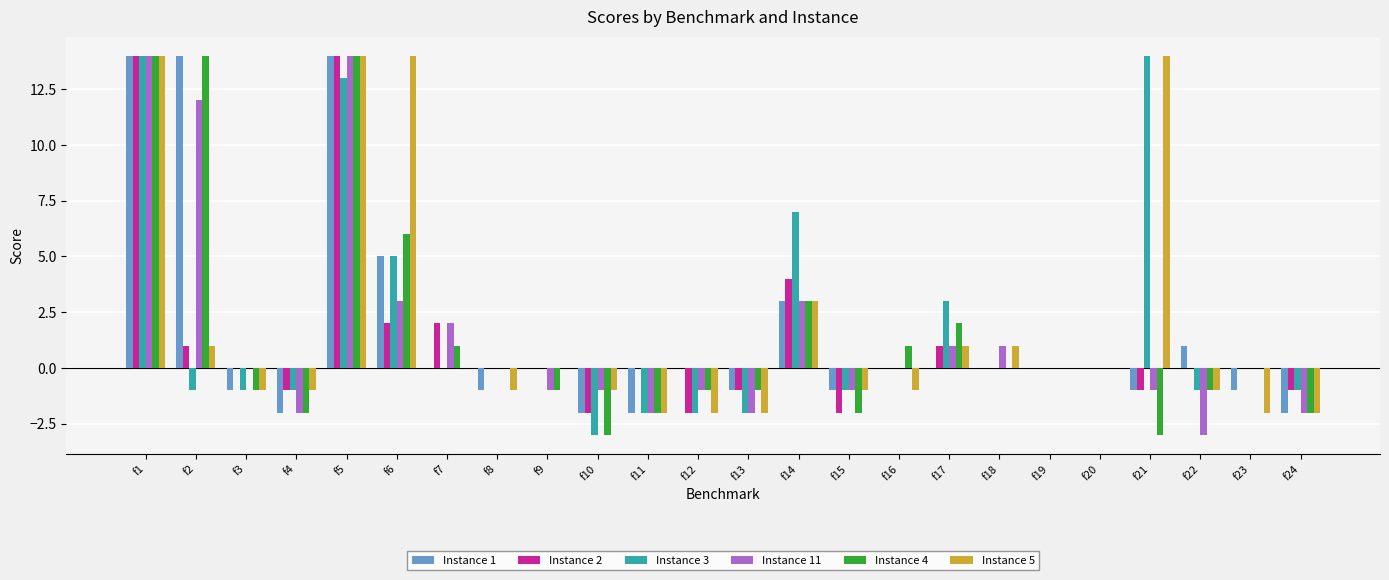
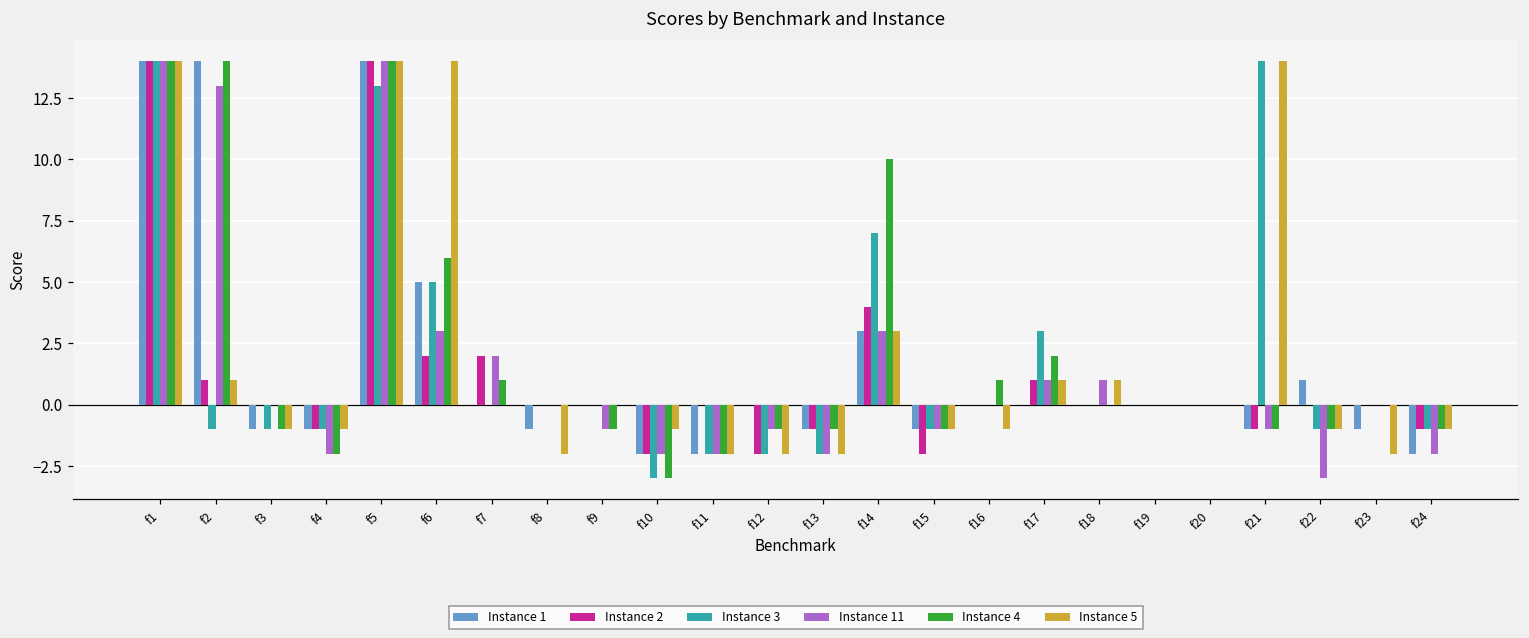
  {
    "Instance 1": {
      "f1": 14,
      "f2": 14,
      "f3": -1,
-     "f4": -2,
+     "f4": -1,
      "f5": 14,
      "f6": 5,
      "f7": 0,
      "f8": -1,
      "f9": 0,
      "f10": -2,
      "f11": -2,
      "f12": 0,
      "f13": -1,
      "f14": 3,
      "f15": -1,
      "f16": 0,
      "f17": 0,
      "f18": 0,
      "f19": 0,
      "f20": 0,
      "f21": -1,
      "f22": 1,
      "f23": -1,
      "f24": -2
    },
    "Instance 2": {
      "f1": 14,
      "f2": 1,
      "f3": 0,
      "f4": -1,
      "f5": 14,
      "f6": 2,
      "f7": 2,
      "f8": 0,
      "f9": 0,
      "f10": -2,
      "f11": 0,
      "f12": -2,
      "f13": -1,
      "f14": 4,
      "f15": -2,
      "f16": 0,
      "f17": 1,
      "f18": 0,
      "f19": 0,
      "f20": 0,
      "f21": -1,
      "f22": 0,
      "f23": 0,
      "f24": -1
    },
    "Instance 3": {
      "f1": 14,
      "f2": -1,
      "f3": -1,
      "f4": -1,
      "f5": 13,
      "f6": 5,
      "f7": 0,
      "f8": 0,
      "f9": 0,
      "f10": -3,
      "f11": -2,
      "f12": -2,
      "f13": -2,
      "f14": 7,
      "f15": -1,
      "f16": 0,
      "f17": 3,
      "f18": 0,
      "f19": 0,
      "f20": 0,
      "f21": 14,
      "f22": -1,
      "f23": 0,
      "f24": -1
    },
    "Instance 11": {
      "f1": 14,
-     "f2": 12,
+     "f2": 13,
      "f3": 0,
      "f4": -2,
      "f5": 14,
      "f6": 3,
      "f7": 2,
      "f8": 0,
      "f9": -1,
-     "f10": -1,
+     "f10": -2,
      "f11": -2,
      "f12": -1,
      "f13": -2,
      "f14": 3,
      "f15": -1,
      "f16": 0,
      "f17": 1,
      "f18": 1,
      "f19": 0,
      "f20": 0,
      "f21": -1,
      "f22": -3,
      "f23": 0,
      "f24": -2
    },
    "Instance 4": {
      "f1": 14,
      "f2": 14,
      "f3": -1,
      "f4": -2,
      "f5": 14,
      "f6": 6,
      "f7": 1,
      "f8": 0,
      "f9": -1,
      "f10": -3,
      "f11": -2,
      "f12": -1,
      "f13": -1,
-     "f14": 3,
-     "f15": -2,
+     "f14": 10,
+     "f15": -1,
      "f16": 1,
      "f17": 2,
      "f18": 0,
      "f19": 0,
      "f20": 0,
-     "f21": -3,
+     "f21": -1,
      "f22": -1,
      "f23": 0,
-     "f24": -2
+     "f24": -1
    },
    "Instance 5": {
      "f1": 14,
      "f2": 1,
      "f3": -1,
      "f4": -1,
      "f5": 14,
      "f6": 14,
      "f7": 0,
-     "f8": -1,
+     "f8": -2,
      "f9": 0,
      "f10": -1,
      "f11": -2,
      "f12": -2,
      "f13": -2,
      "f14": 3,
      "f15": -1,
      "f16": -1,
      "f17": 1,
      "f18": 1,
      "f19": 0,
      "f20": 0,
      "f21": 14,
      "f22": -1,
      "f23": -2,
-     "f24": -2
+     "f24": -1
    }
  }
